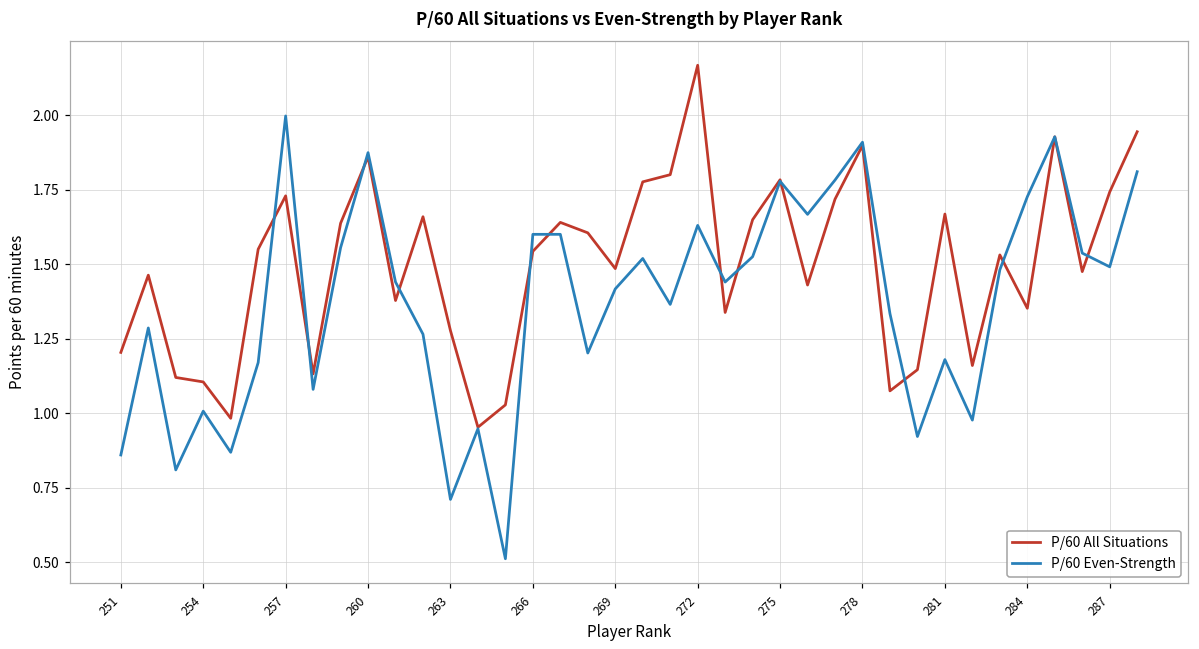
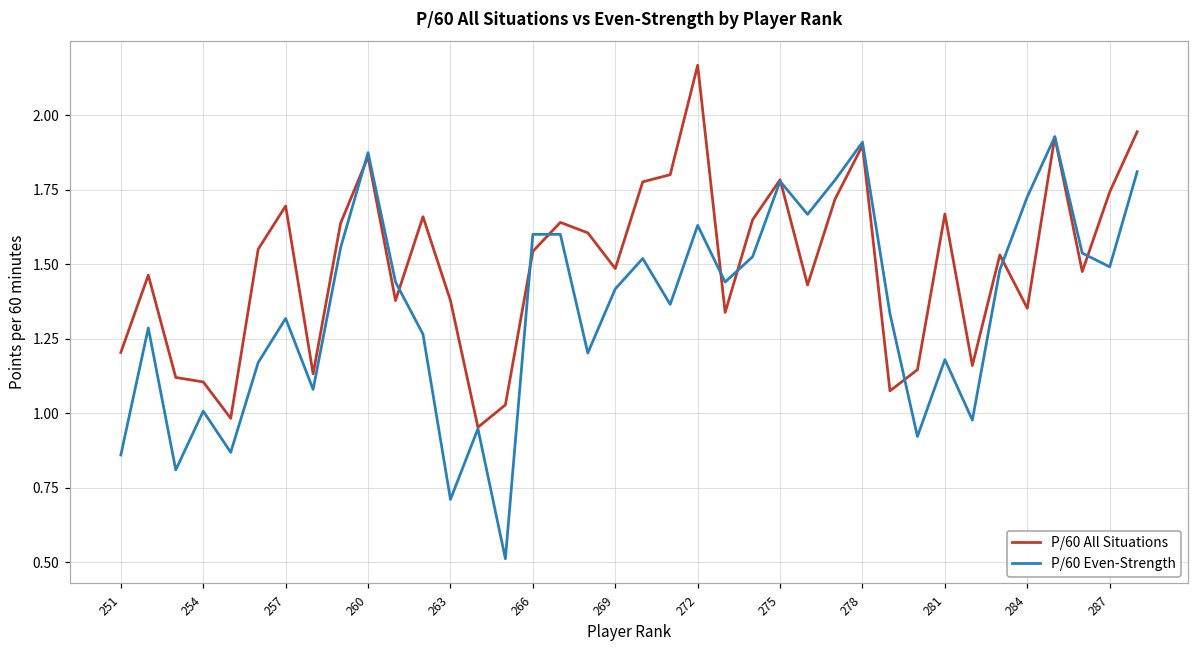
  {
    "P/60 All Situations": {
      "251": 1.20,
      "254": 1.11,
-     "257": 1.73,
+     "257": 1.70,
      "260": 1.86,
-     "263": 1.28,
+     "263": 1.38,
      "266": 1.54,
      "269": 1.49,
      "272": 2.17,
      "278": 1.90,
      "281": 1.67,
      "284": 1.35,
      "287": 1.74
    },
    "P/60 Even-Strength": {
      "251": 0.86,
      "254": 1.01,
-     "257": 2.00,
+     "257": 1.32,
      "260": 1.87,
      "263": 0.71,
      "266": 1.60,
      "269": 1.42,
      "272": 1.63,
      "278": 1.91,
      "281": 1.18,
      "284": 1.73,
      "287": 1.49
    }
  }
